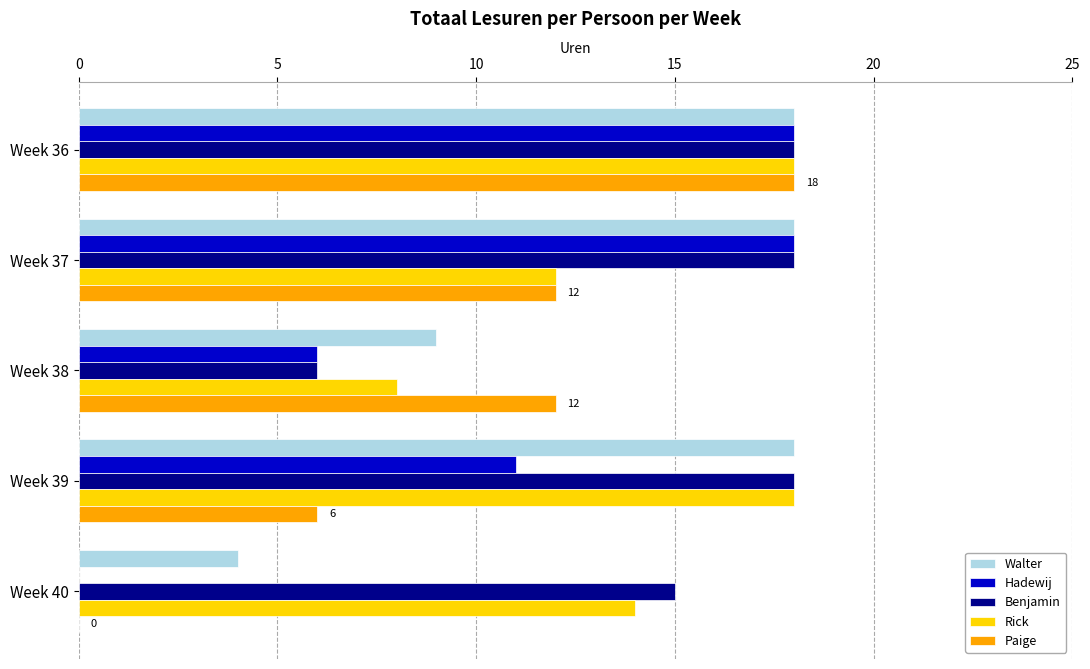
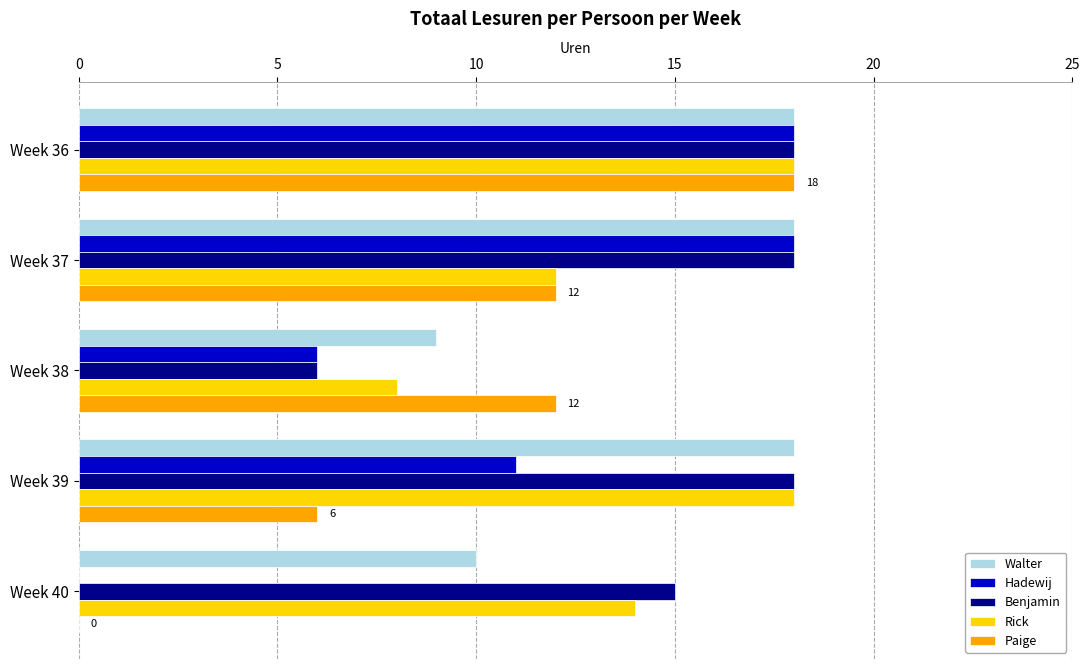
  {
    "Walter": {
      "Week 36": 18,
      "Week 37": 18,
      "Week 38": 9,
      "Week 39": 18,
-     "Week 40": 4
+     "Week 40": 10
    },
    "Hadewij": {
      "Week 36": 18,
      "Week 37": 18,
      "Week 38": 6,
      "Week 39": 11,
      "Week 40": 0
    },
    "Benjamin": {
      "Week 37": 18,
      "Week 38": 6,
      "Week 39": 18,
      "Week 40": 15
    }
  }
